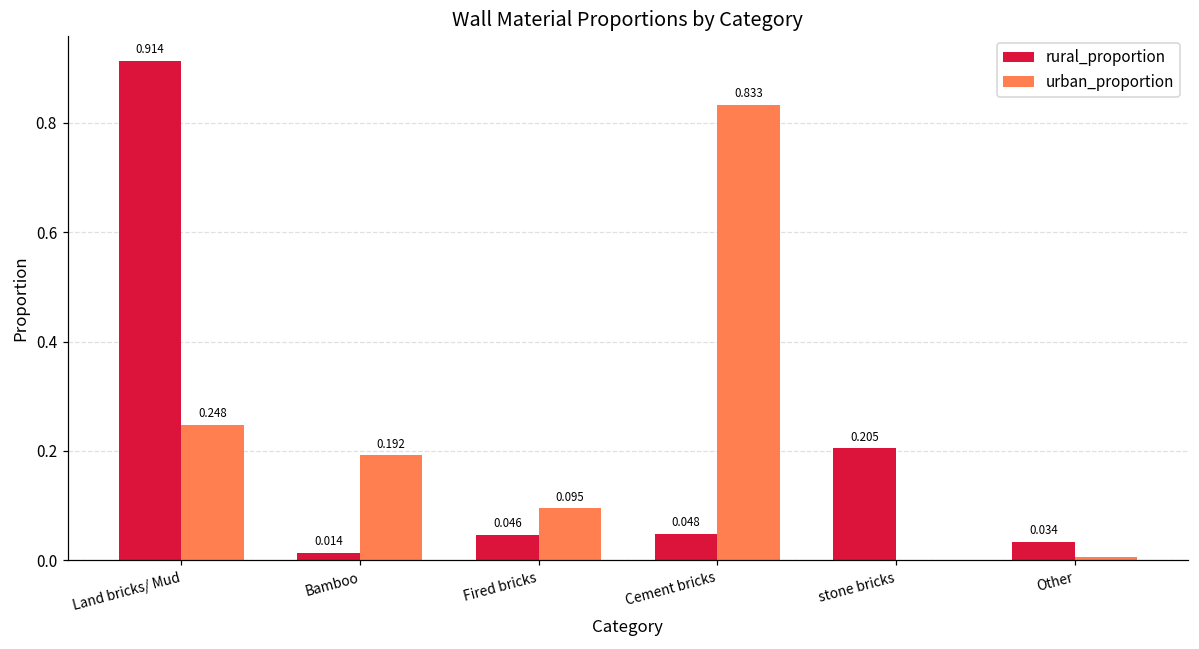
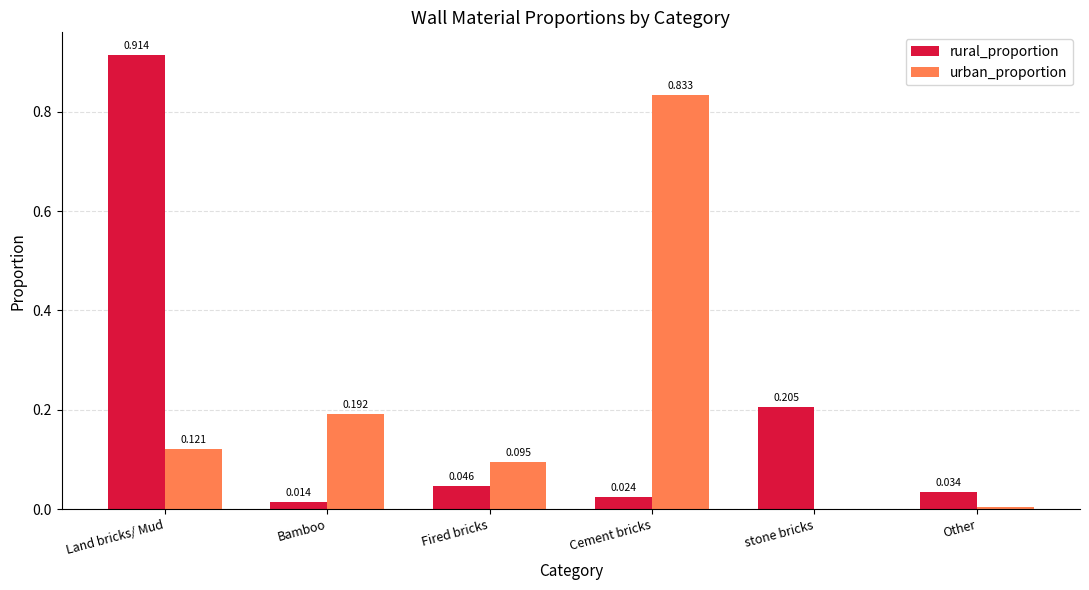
  {
    "rural_proportion": {
      "Land bricks/ Mud": 0.914,
      "Bamboo": 0.014,
      "Fired bricks": 0.046,
-     "Cement bricks": 0.048,
+     "Cement bricks": 0.024,
      "stone bricks": 0.205,
      "Other": 0.034
    },
    "urban_proportion": {
-     "Land bricks/ Mud": 0.248,
+     "Land bricks/ Mud": 0.121,
      "Bamboo": 0.192,
      "Fired bricks": 0.095,
      "Cement bricks": 0.833
    }
  }
